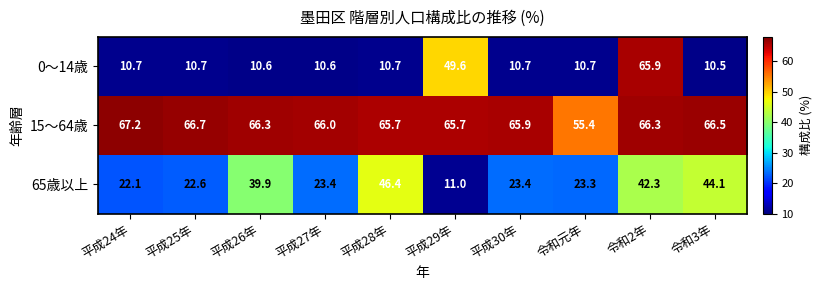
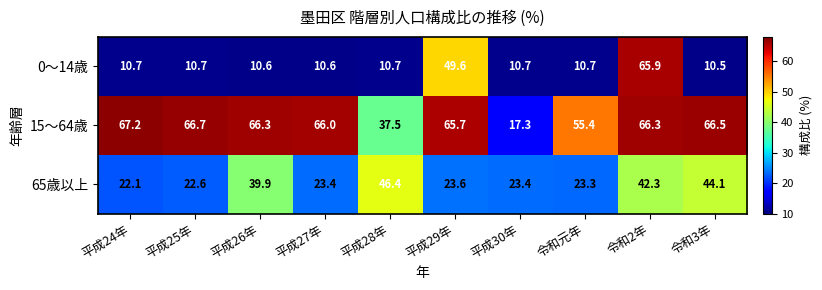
  {
    "0～14歳": {
      "平成24年": 10.7,
      "平成25年": 10.7,
      "平成26年": 10.6,
      "平成27年": 10.6,
      "平成28年": 10.7,
      "平成29年": 49.6,
      "平成30年": 10.7,
      "令和元年": 10.7,
      "令和2年": 65.9,
      "令和3年": 10.5
    },
    "15～64歳": {
      "平成24年": 67.2,
      "平成25年": 66.7,
      "平成26年": 66.3,
      "平成27年": 66.0,
-     "平成28年": 65.7,
+     "平成28年": 37.5,
      "平成29年": 65.7,
-     "平成30年": 65.9,
+     "平成30年": 17.3,
      "令和元年": 55.4,
      "令和2年": 66.3,
      "令和3年": 66.5
    },
    "65歳以上": {
      "平成24年": 22.1,
      "平成25年": 22.6,
      "平成26年": 39.9,
      "平成27年": 23.4,
      "平成28年": 46.4,
-     "平成29年": 11.0,
+     "平成29年": 23.6,
      "平成30年": 23.4,
      "令和元年": 23.3,
      "令和2年": 42.3,
      "令和3年": 44.1
    }
  }
